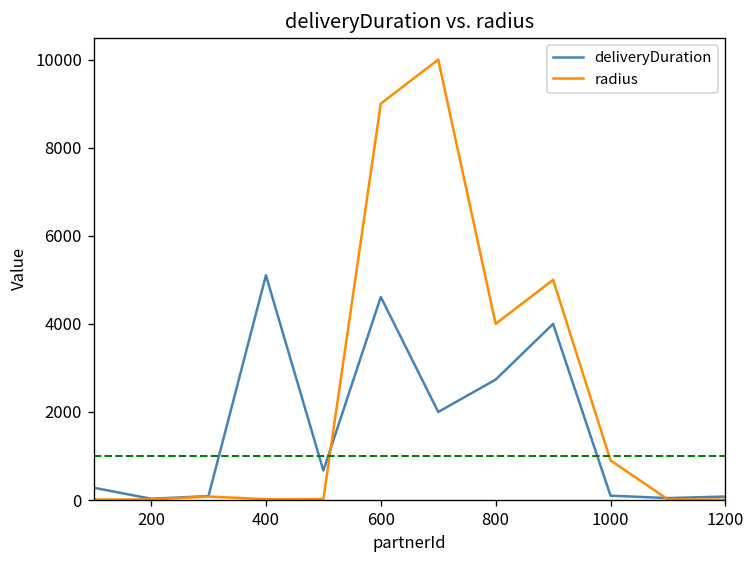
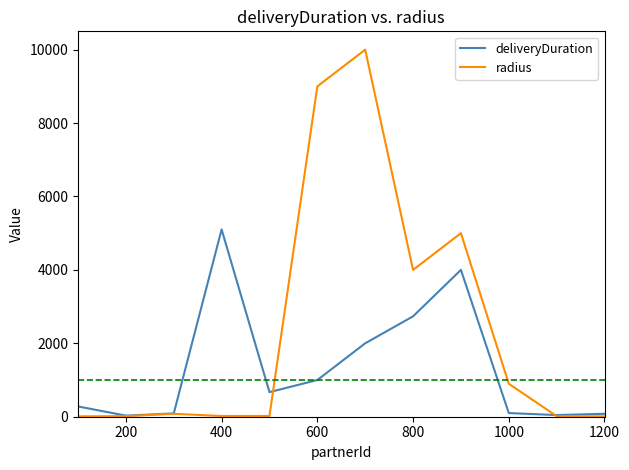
  {
    "deliveryDuration": {
      "400": 5100,
-     "600": 4600,
+     "600": 1000,
      "800": 2700,
      "1000": 100,
      "1200": 100
    },
    "radius": {
      "400": 0,
      "600": 9000,
      "800": 4000,
      "1000": 900,
      "1200": 0
    }
  }
